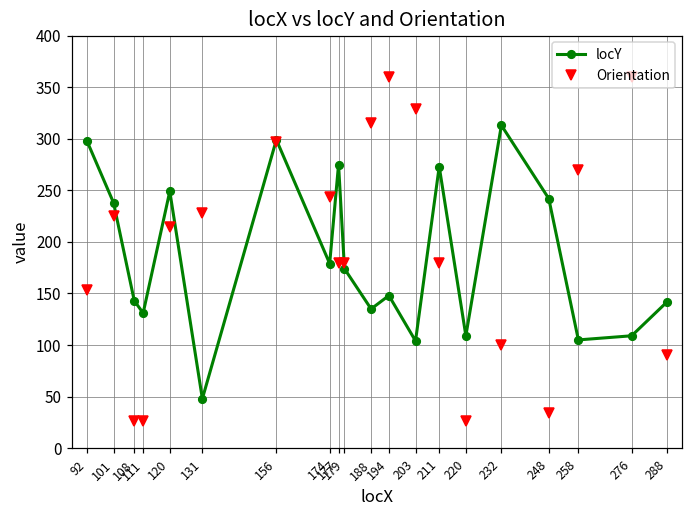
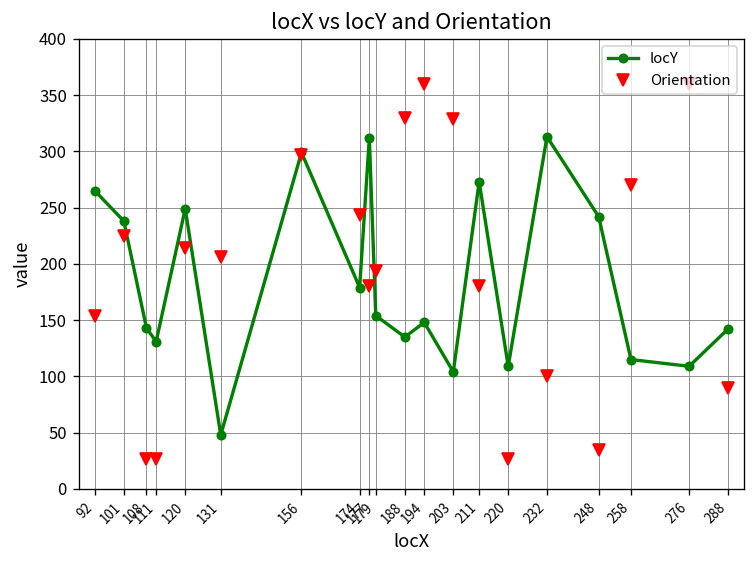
  {
    "locY": {
-     "92": 300,
+     "92": 270,
      "101": 240,
      "108": 140,
      "111": 130,
      "120": 250,
      "131": 50,
      "174": 180,
-     "177": 280,
-     "179": 170,
+     "177": 310,
+     "179": 150,
      "188": 140,
      "194": 150,
      "203": 100,
      "211": 270,
      "220": 110,
      "232": 310,
      "248": 240,
-     "258": 110,
+     "258": 120,
      "276": 110,
      "288": 140
    },
    "Orientation": {
      "92": 150,
      "101": 230,
      "108": 30,
      "111": 30,
      "120": 210,
-     "131": 230,
+     "131": 210,
      "174": 240,
      "177": 180,
-     "179": 180,
-     "188": 320,
+     "179": 190,
+     "188": 330,
      "194": 360,
      "203": 330,
      "211": 180,
      "220": 30,
      "232": 100,
      "248": 30,
      "258": 270,
      "288": 90
    }
  }
